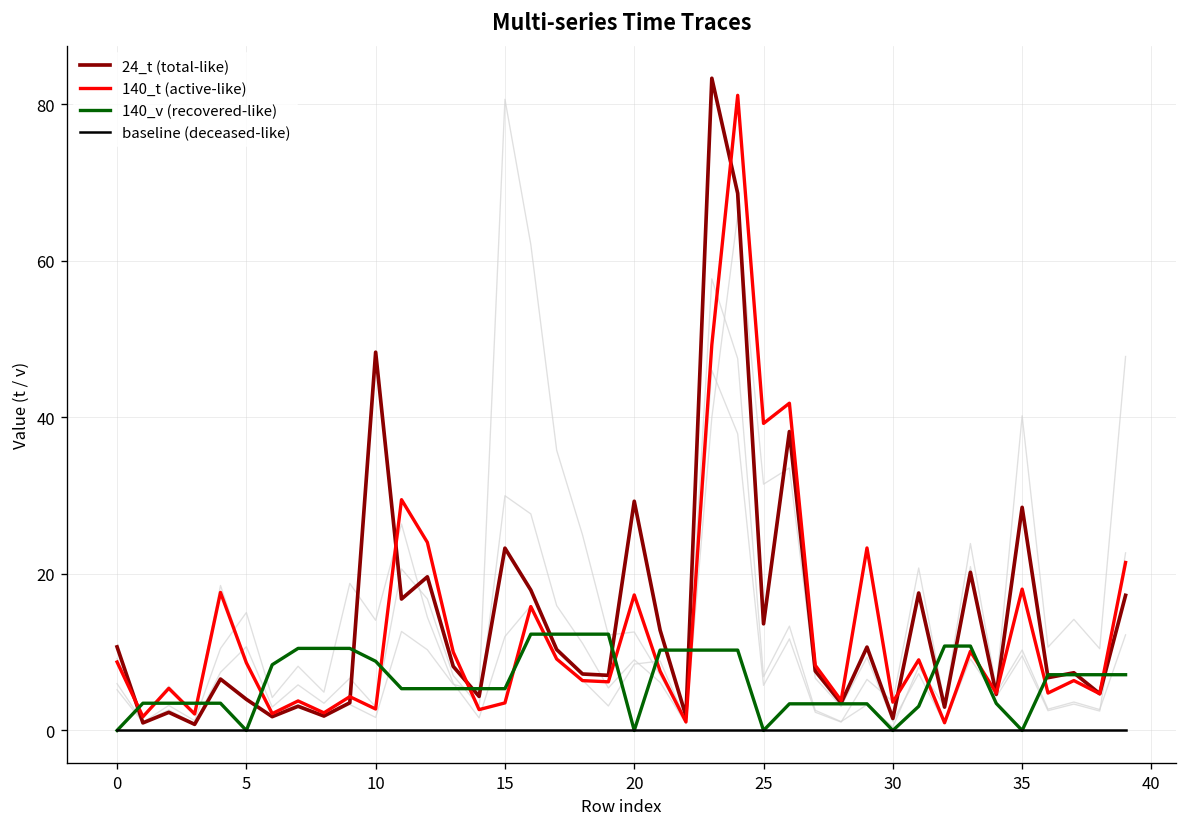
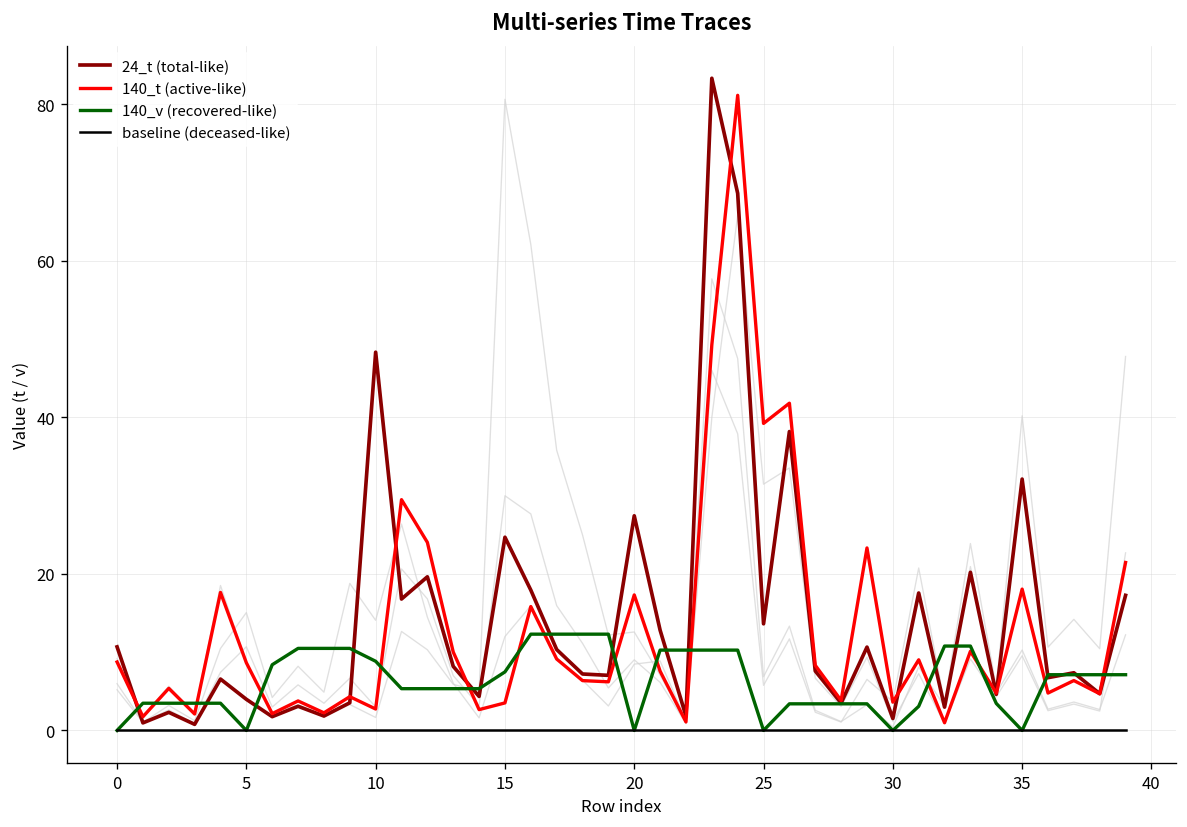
  {
    "24_t (total-like)": {
      "0": 11,
      "5": 4,
      "10": 48,
-     "15": 23,
-     "20": 29,
+     "15": 25,
+     "20": 27,
      "25": 14,
-     "35": 29
+     "35": 32
    },
    "140_t (active-like)": {
      "0": 9,
      "15": 4,
      "20": 17,
      "25": 39,
      "35": 18
    },
    "140_v (recovered-like)": {
      "10": 9,
-     "15": 5
+     "15": 7
    },
    "baseline (deceased-like)": {
      "10": 0,
      "15": 0
    }
  }
